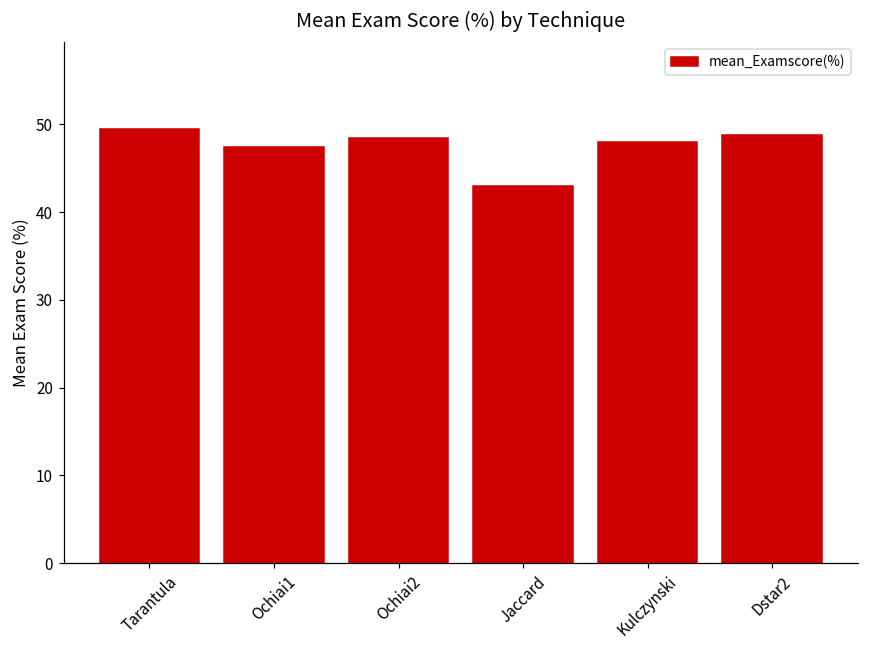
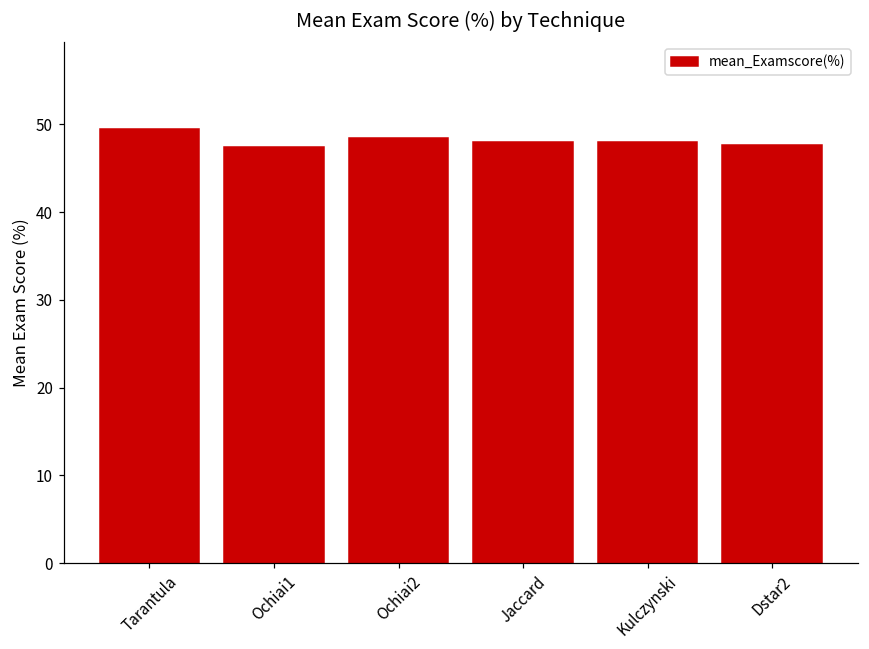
  {
    "Tarantula": 49,
    "Ochiai1": 47,
    "Ochiai2": 48,
-   "Jaccard": 43,
+   "Jaccard": 48,
    "Kulczynski": 48,
-   "Dstar2": 49
+   "Dstar2": 48
  }
